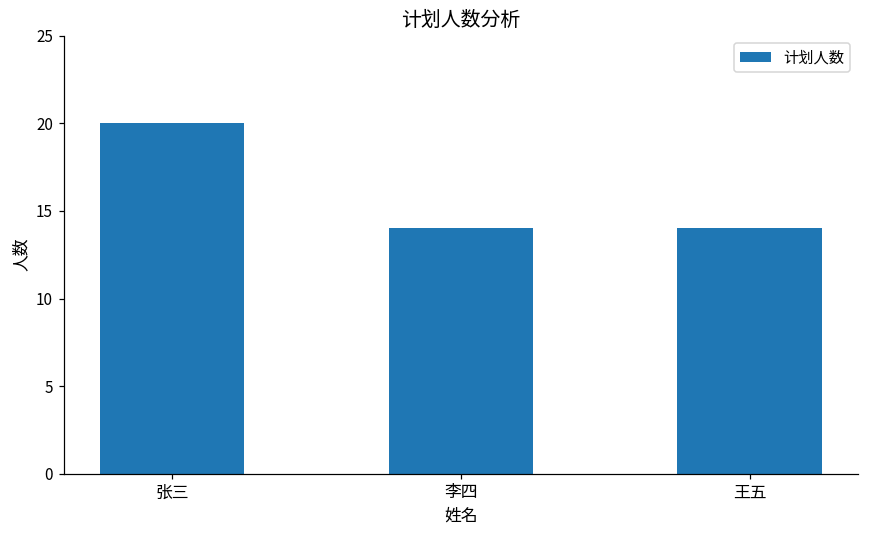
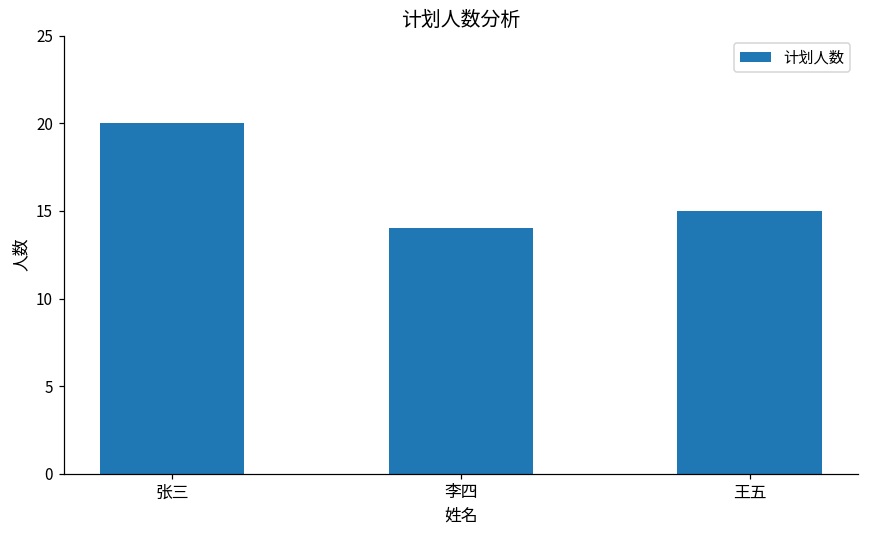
  {
    "张三": 20,
    "李四": 14,
-   "王五": 14
+   "王五": 15
  }
